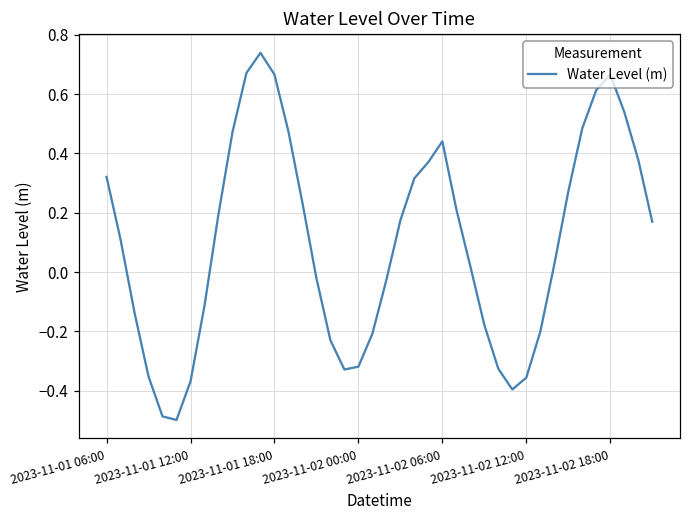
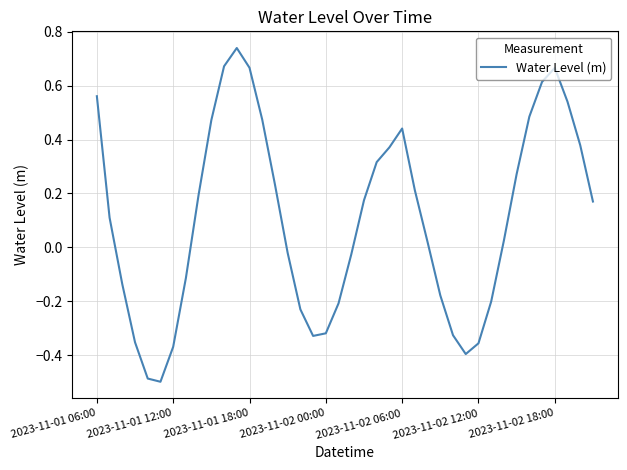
  {
-   "2023-11-01 06:00": 0.32,
+   "2023-11-01 06:00": 0.56,
    "2023-11-01 12:00": -0.37,
    "2023-11-01 18:00": 0.67,
    "2023-11-02 00:00": -0.32,
    "2023-11-02 06:00": 0.44,
    "2023-11-02 12:00": -0.36
  }
